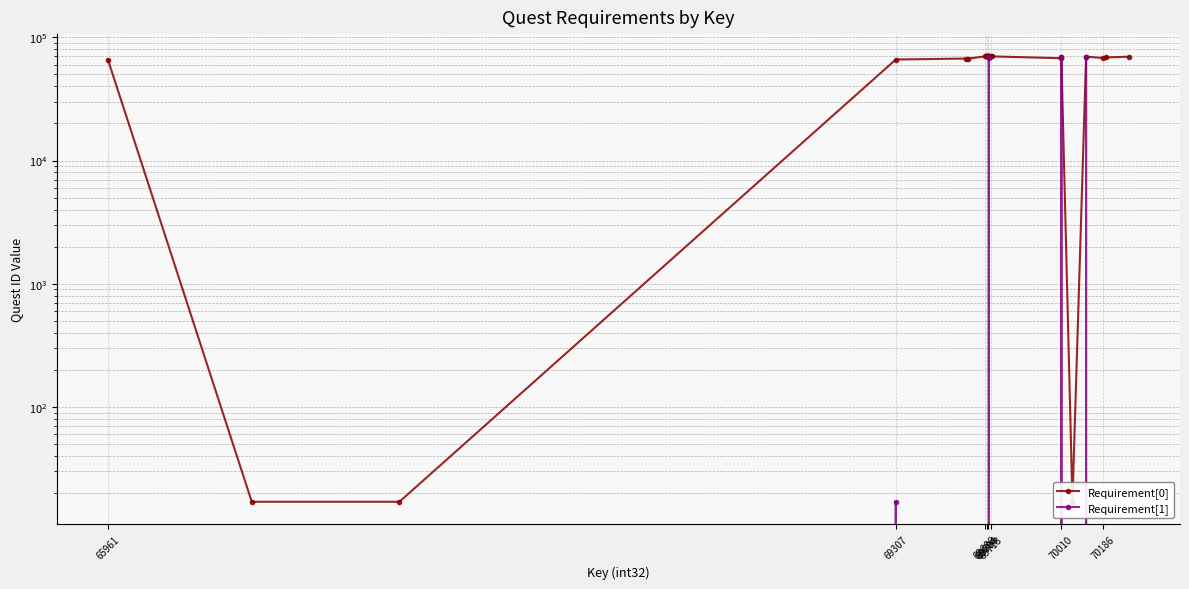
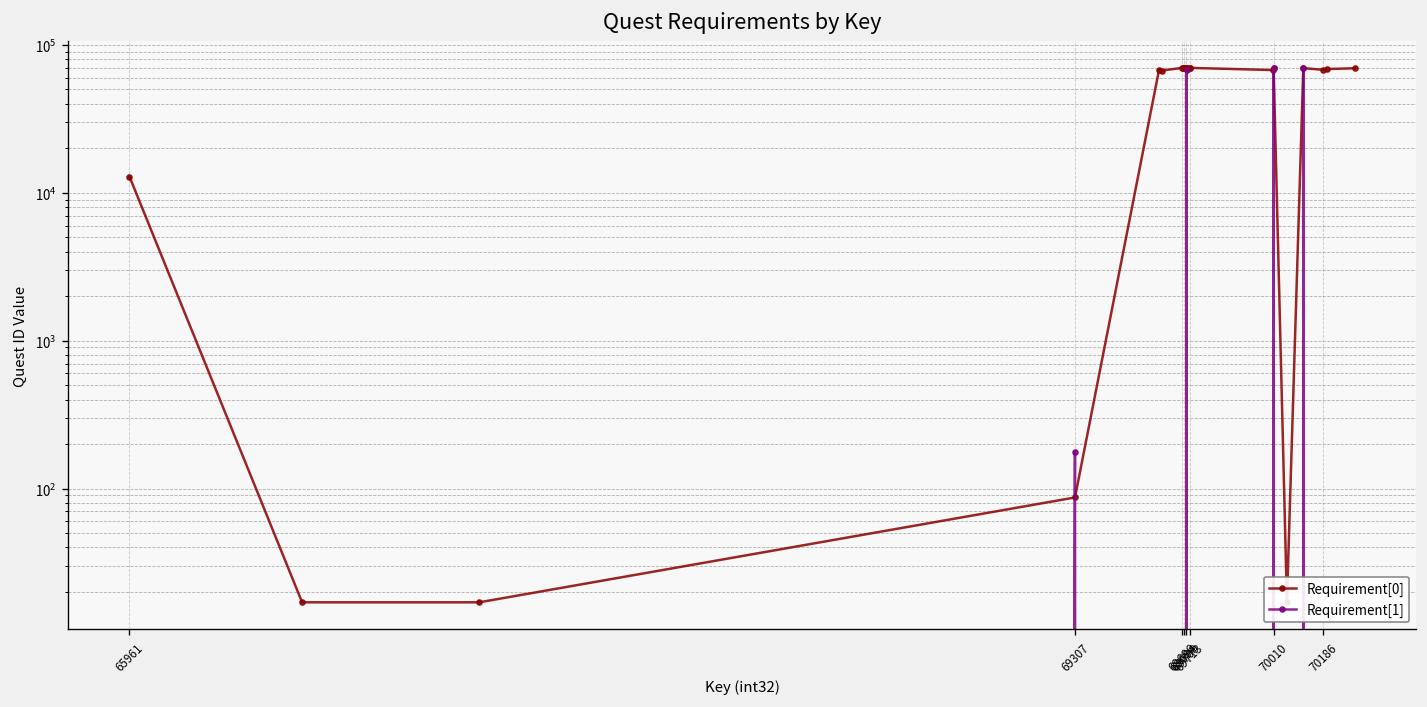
  {
    "Requirement[0]": {
-     "65961": 70000,
-     "69307": 70000,
+     "65961": 13000,
+     "69307": 90,
      "69686": 70000,
      "69694": 70000,
      "69713": 70000,
      "70186": 70000
    },
    "Requirement[1]": {
-     "69307": 17
+     "69307": 180
    }
  }
